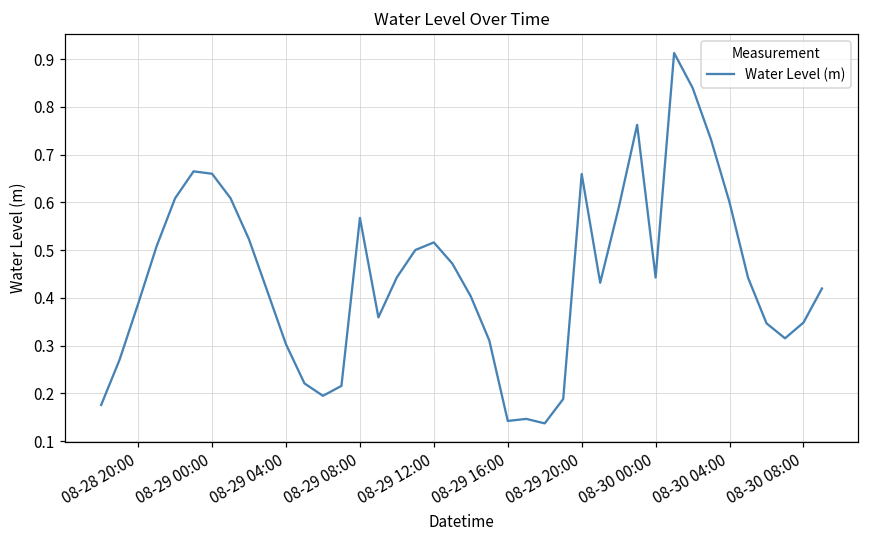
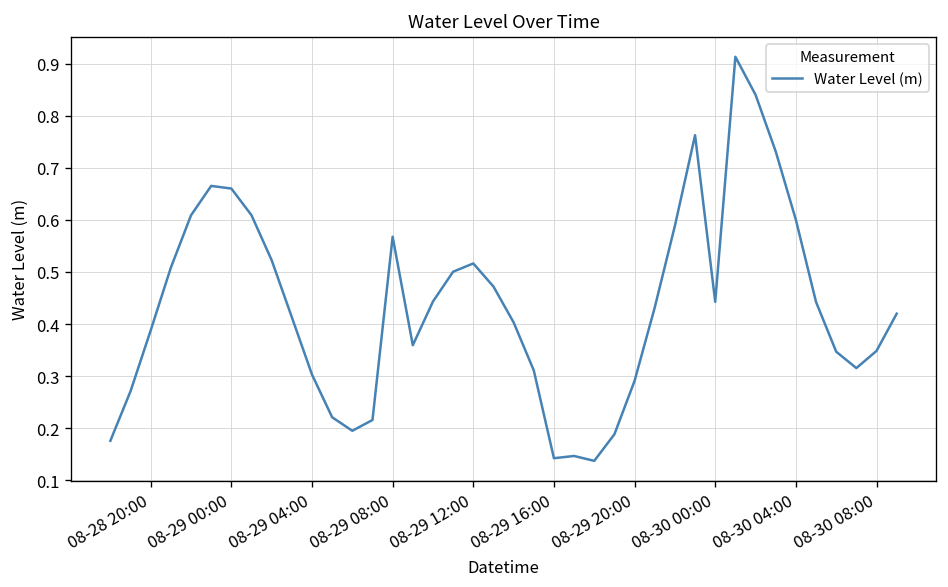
  {
    "08-28 20:00": 0.39,
    "08-29 00:00": 0.66,
    "08-29 04:00": 0.30,
    "08-29 08:00": 0.57,
    "08-29 12:00": 0.52,
    "08-29 16:00": 0.14,
-   "08-29 20:00": 0.66,
+   "08-29 20:00": 0.29,
    "08-30 00:00": 0.44,
    "08-30 04:00": 0.60,
    "08-30 08:00": 0.35
  }
